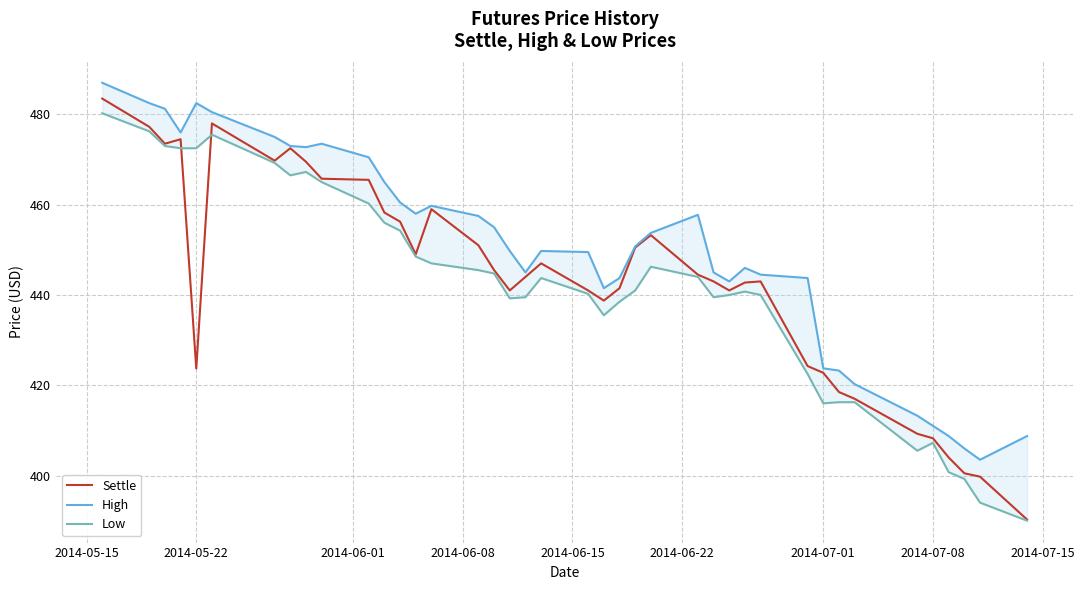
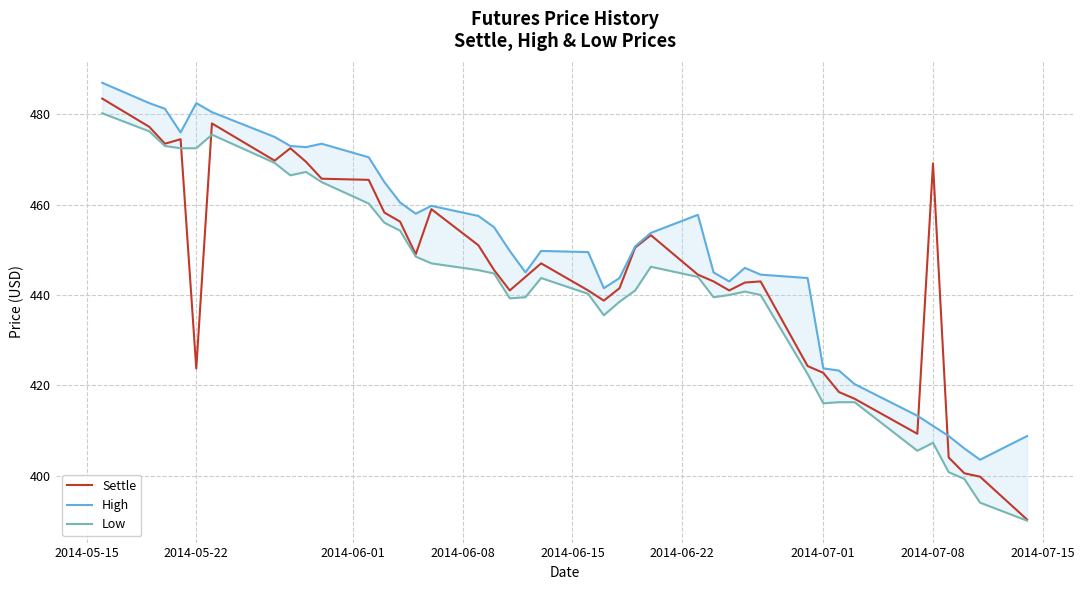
  {
    "Settle": {
      "2014-05-22": 424,
      "2014-07-01": 423,
-     "2014-07-08": 408
+     "2014-07-08": 469
    }
  }
